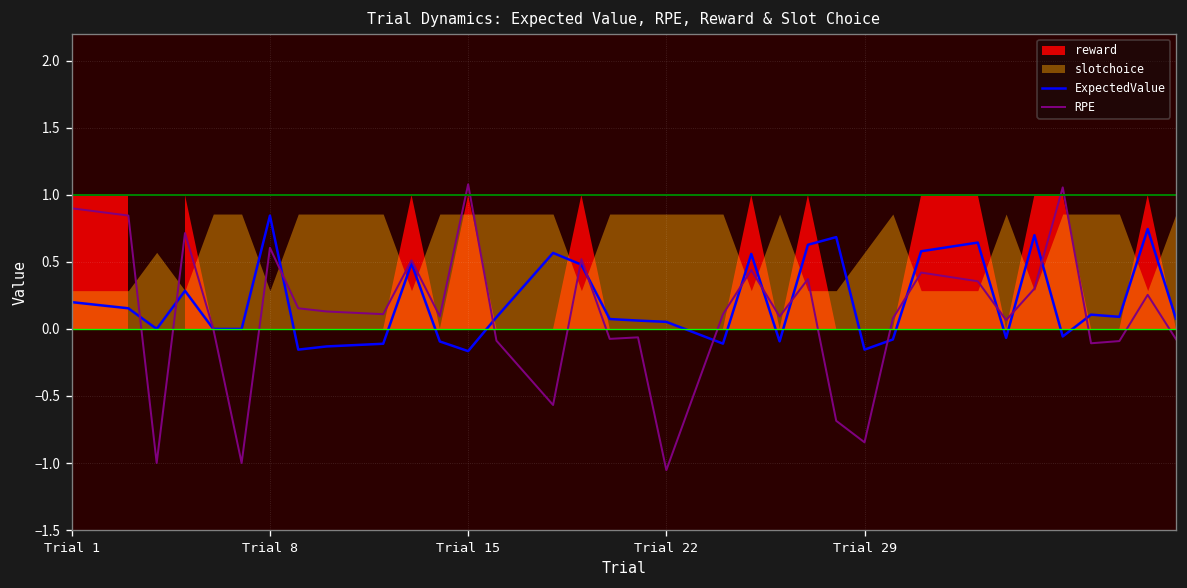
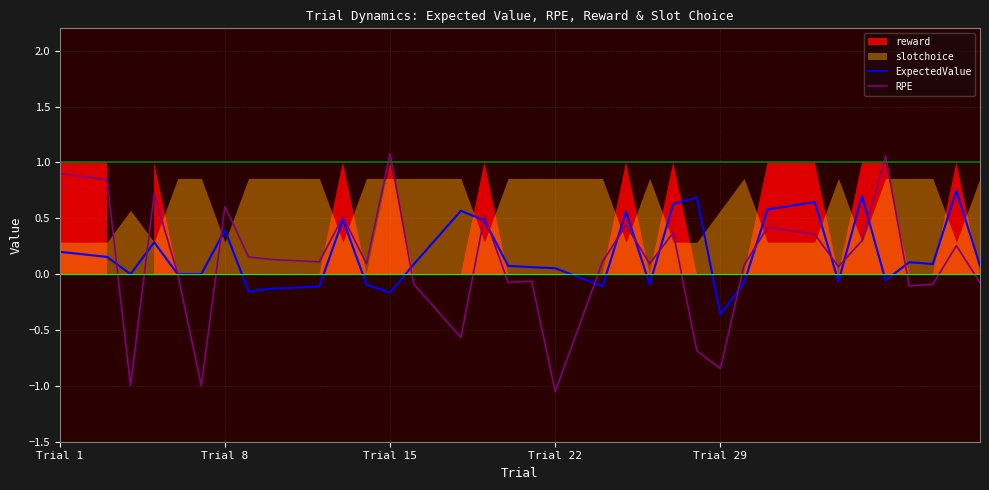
  {
    "ExpectedValue": {
      "Trial 1": 0.20,
-     "Trial 8": 0.85,
+     "Trial 8": 0.39,
      "Trial 15": -0.17,
      "Trial 22": 0.05,
-     "Trial 29": -0.15
+     "Trial 29": -0.36
    },
    "RPE": {
      "Trial 1": 0.90,
      "Trial 8": 0.61,
      "Trial 15": 1.08,
      "Trial 22": -1.05,
      "Trial 29": -0.85
    },
    "slotchoice": {
      "Trial 1": 0.29,
      "Trial 8": 0.29,
      "Trial 15": 0.86,
      "Trial 22": 0.86,
      "Trial 29": 0.57
    }
  }
